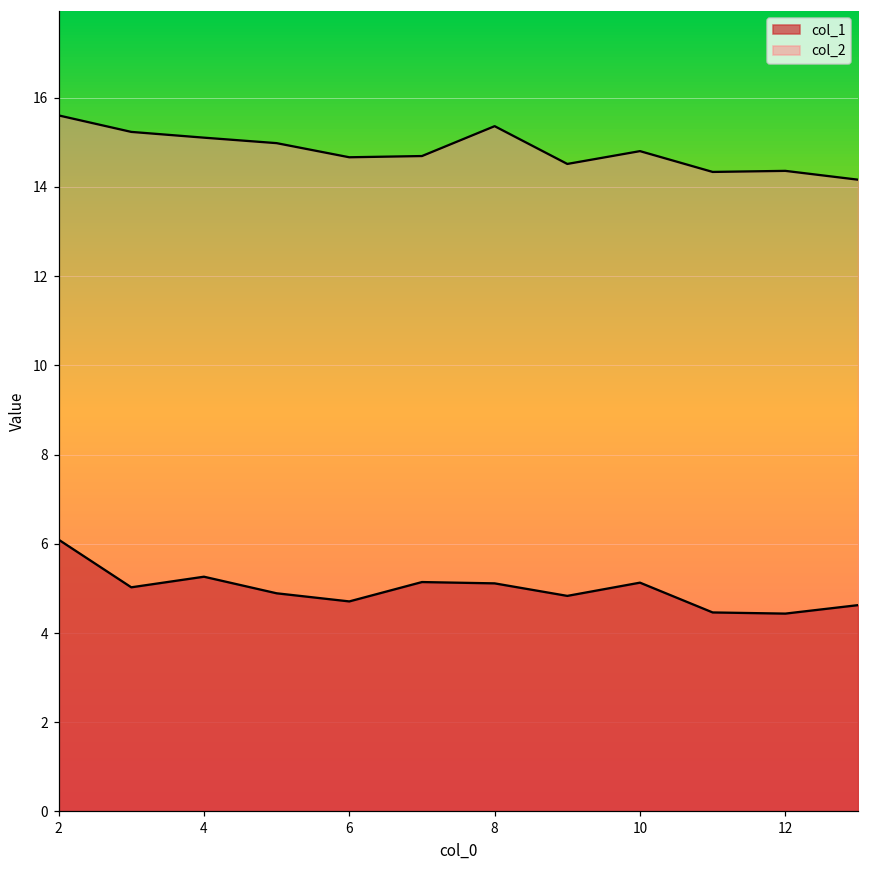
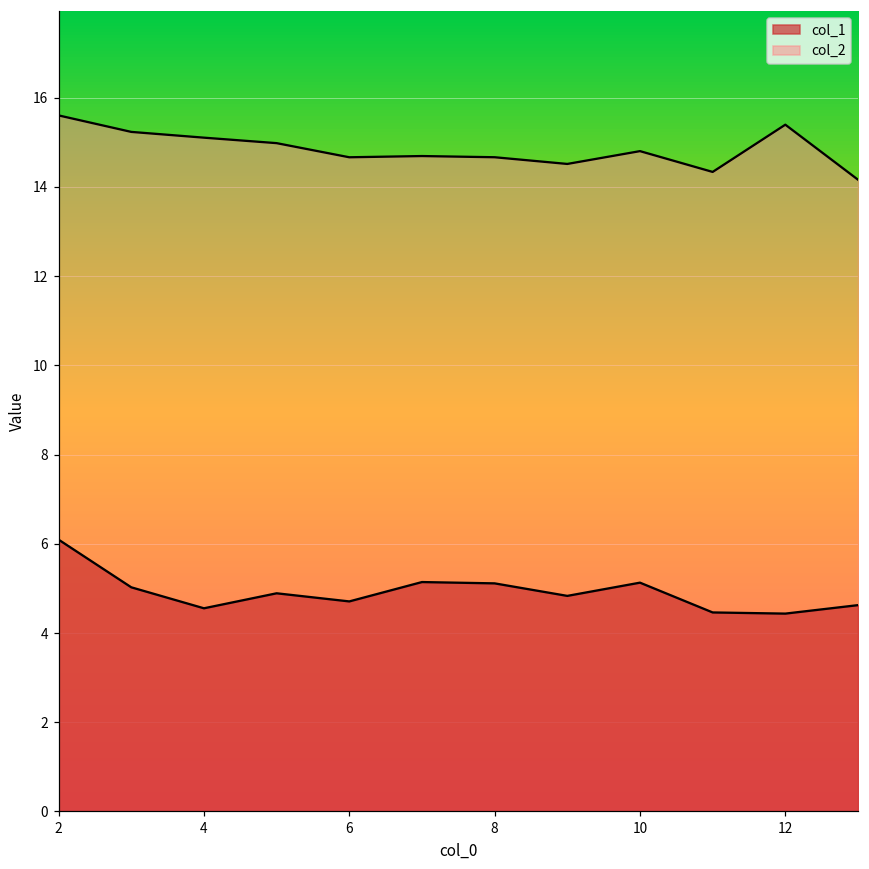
  {
    "col_1": {
      "2": 6.1,
-     "4": 5.3,
+     "4": 4.6,
      "6": 4.7,
      "8": 5.1,
      "10": 5.1,
      "12": 4.4
    },
    "col_2": {
      "2": 15.6,
      "4": 15.1,
      "6": 14.7,
-     "8": 15.4,
+     "8": 14.7,
      "10": 14.8,
-     "12": 14.4
+     "12": 15.4
    }
  }
